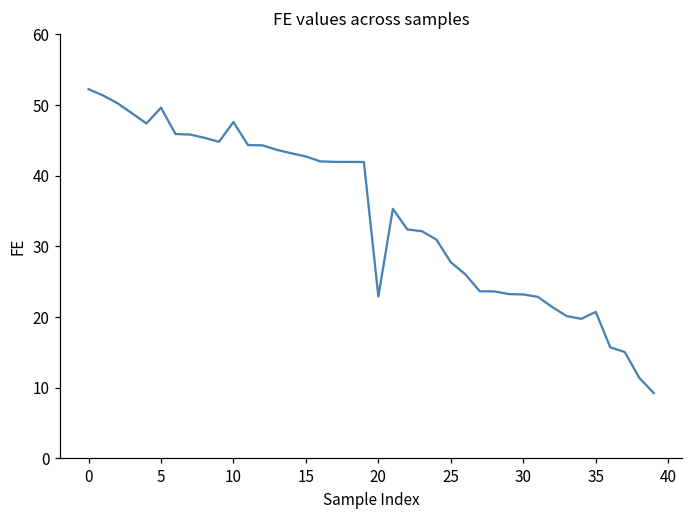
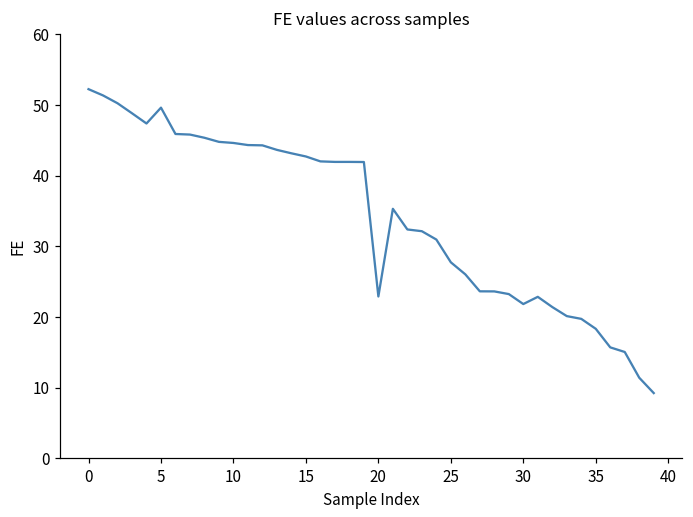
  {
    "0": 52,
    "5": 50,
-   "10": 48,
+   "10": 45,
    "15": 43,
    "20": 23,
    "25": 28,
-   "30": 23,
-   "35": 21
+   "30": 22,
+   "35": 18
  }
